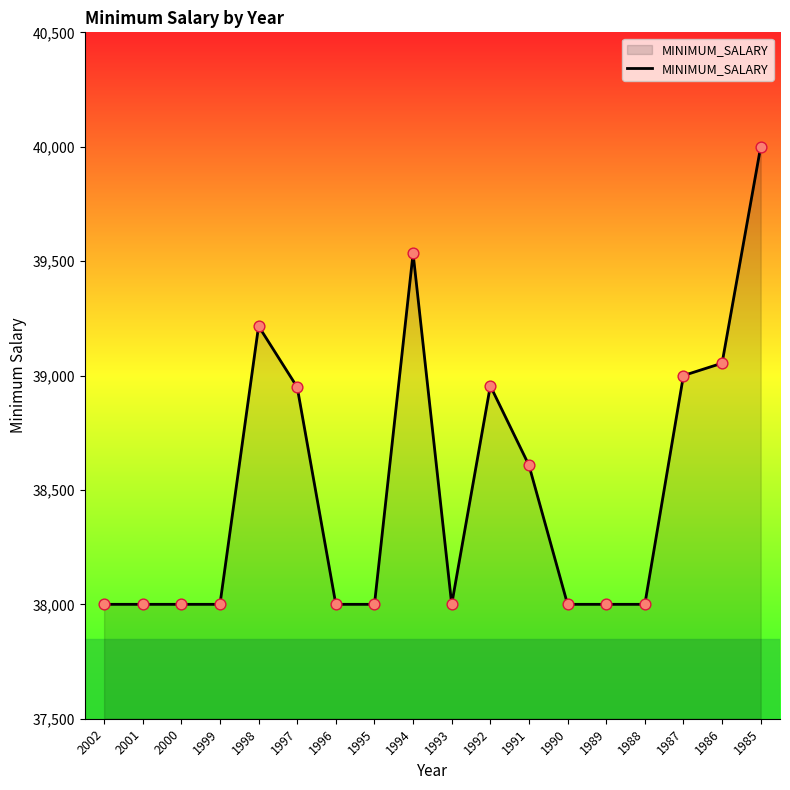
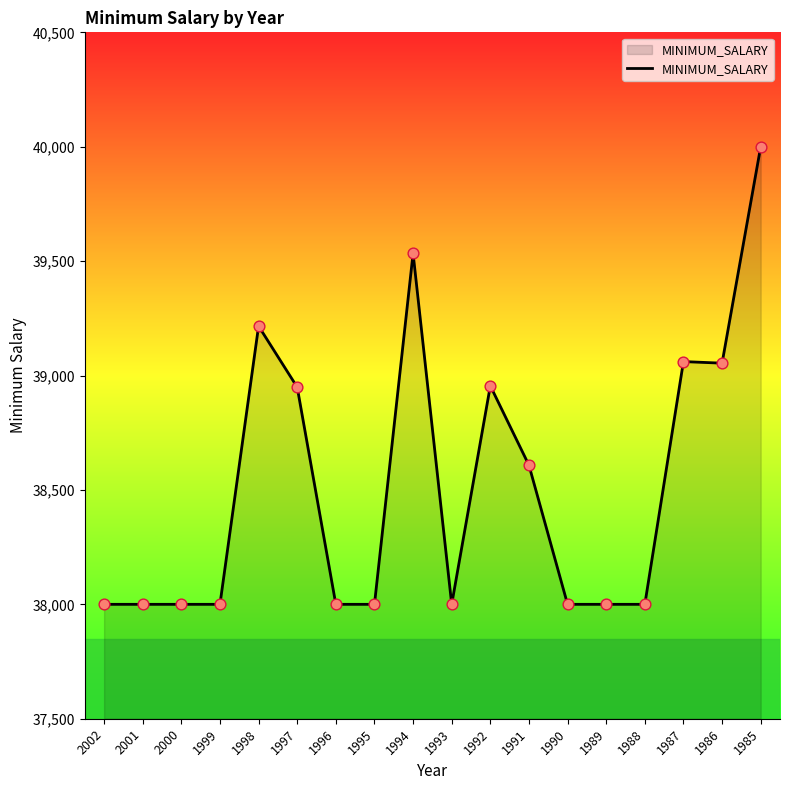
  {
    "2002": "38,000",
    "2001": "38,000",
    "2000": "38,000",
    "1999": "38,000",
    "1998": "39,220",
    "1997": "38,950",
    "1996": "38,000",
    "1995": "38,000",
    "1994": "39,530",
    "1993": "38,000",
    "1992": "38,960",
    "1991": "38,610",
    "1990": "38,000",
    "1989": "38,000",
    "1988": "38,000",
-   "1987": "39,000",
+   "1987": "39,060",
    "1986": "39,050",
    "1985": "40,000"
  }
